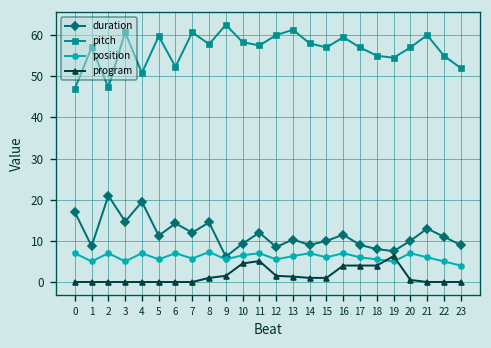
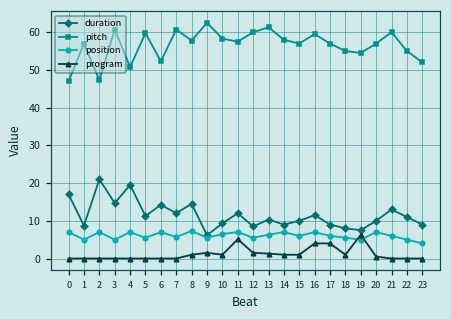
  {
    "program": {
      "0": 0,
      "1": 0,
      "2": 0,
      "3": 0,
      "4": 0,
      "5": 0,
      "6": 0,
      "7": 0,
      "8": 1,
      "9": 2,
-     "10": 5,
+     "10": 1,
      "11": 5,
      "12": 2,
      "13": 1,
      "14": 1,
      "15": 1,
      "16": 4,
      "17": 4,
-     "18": 4,
+     "18": 1,
      "19": 6,
      "20": 1,
      "21": 0,
      "22": 0,
      "23": 0
    }
  }
